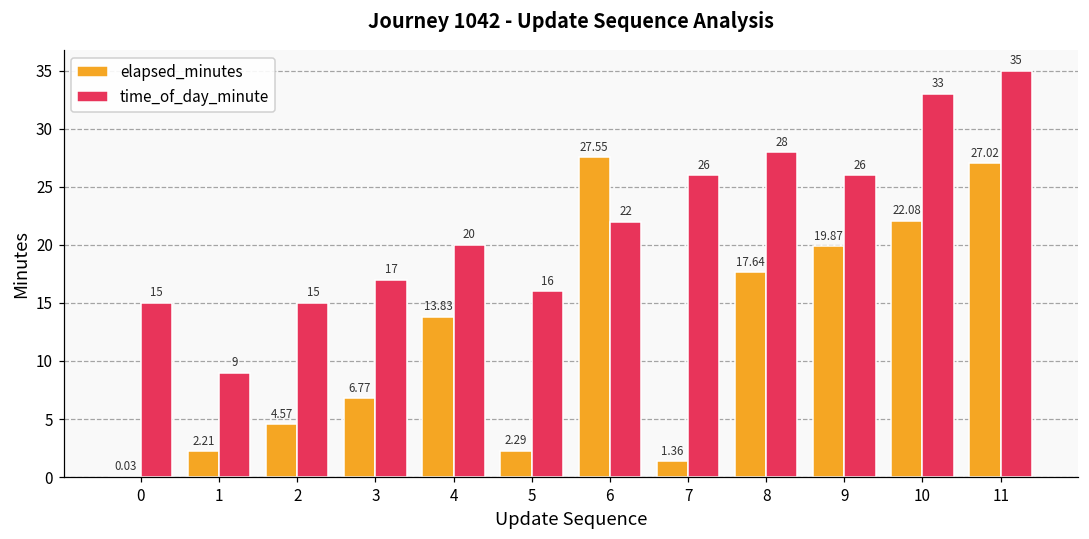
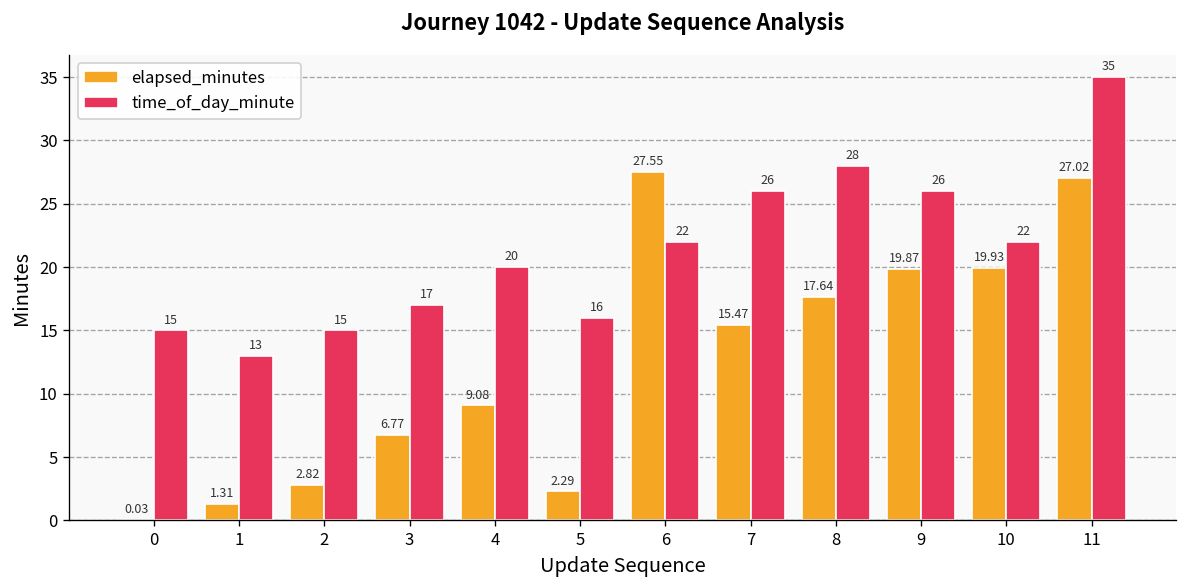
  {
    "elapsed_minutes": {
      "0": 0.03,
-     "1": 2.21,
-     "2": 4.57,
+     "1": 1.31,
+     "2": 2.82,
      "3": 6.77,
-     "4": 13.83,
+     "4": 9.08,
      "5": 2.29,
      "6": 27.55,
-     "7": 1.36,
+     "7": 15.47,
      "8": 17.64,
      "9": 19.87,
-     "10": 22.08,
+     "10": 19.93,
      "11": 27.02
    },
    "time_of_day_minute": {
      "0": 15,
-     "1": 9,
+     "1": 13,
      "2": 15,
      "3": 17,
      "4": 20,
      "5": 16,
      "6": 22,
      "7": 26,
      "8": 28,
      "9": 26,
-     "10": 33,
+     "10": 22,
      "11": 35
    }
  }
